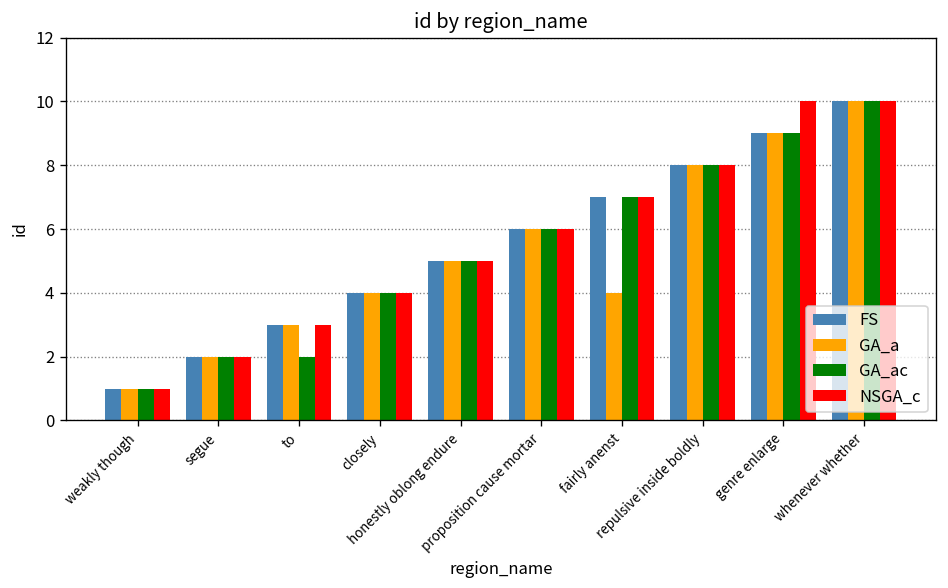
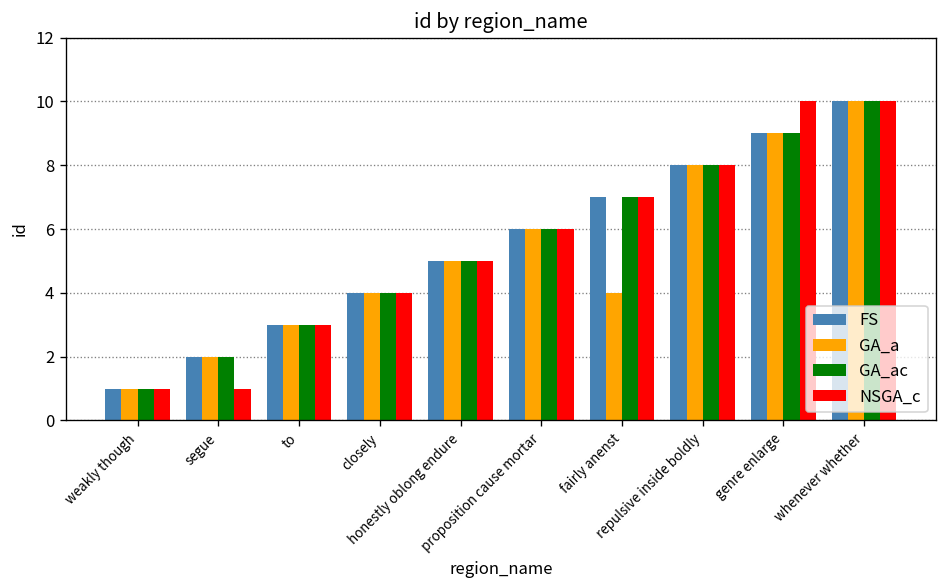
  {
    "FS": {
      "weakly though": 1,
      "segue": 2,
      "to": 3,
      "closely": 4,
      "honestly oblong endure": 5,
      "proposition cause mortar": 6,
      "fairly anenst": 7,
      "repulsive inside boldly": 8,
      "genre enlarge": 9,
      "whenever whether": 10
    },
    "GA_a": {
      "weakly though": 1,
      "segue": 2,
      "to": 3,
      "closely": 4,
      "honestly oblong endure": 5,
      "proposition cause mortar": 6,
      "fairly anenst": 4,
      "repulsive inside boldly": 8,
      "genre enlarge": 9,
      "whenever whether": 10
    },
    "GA_ac": {
      "weakly though": 1,
      "segue": 2,
-     "to": 2,
+     "to": 3,
      "closely": 4,
      "honestly oblong endure": 5,
      "proposition cause mortar": 6,
      "fairly anenst": 7,
      "repulsive inside boldly": 8,
      "genre enlarge": 9,
      "whenever whether": 10
    },
    "NSGA_c": {
      "weakly though": 1,
-     "segue": 2,
+     "segue": 1,
      "to": 3,
      "closely": 4,
      "honestly oblong endure": 5,
      "proposition cause mortar": 6,
      "fairly anenst": 7,
      "repulsive inside boldly": 8,
      "genre enlarge": 10,
      "whenever whether": 10
    }
  }
